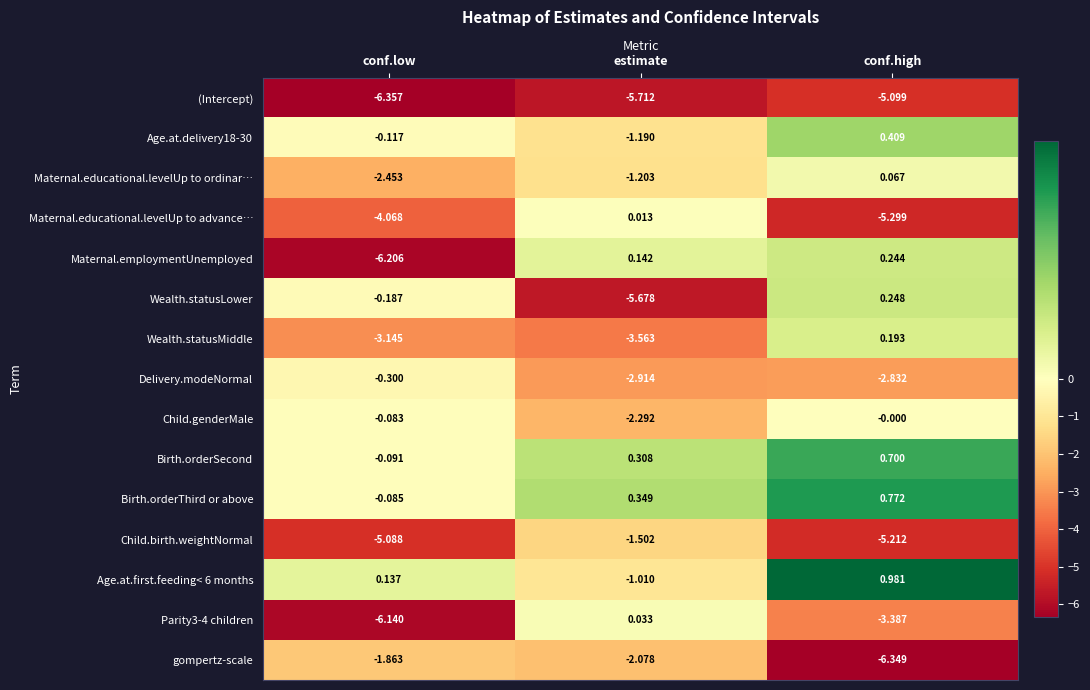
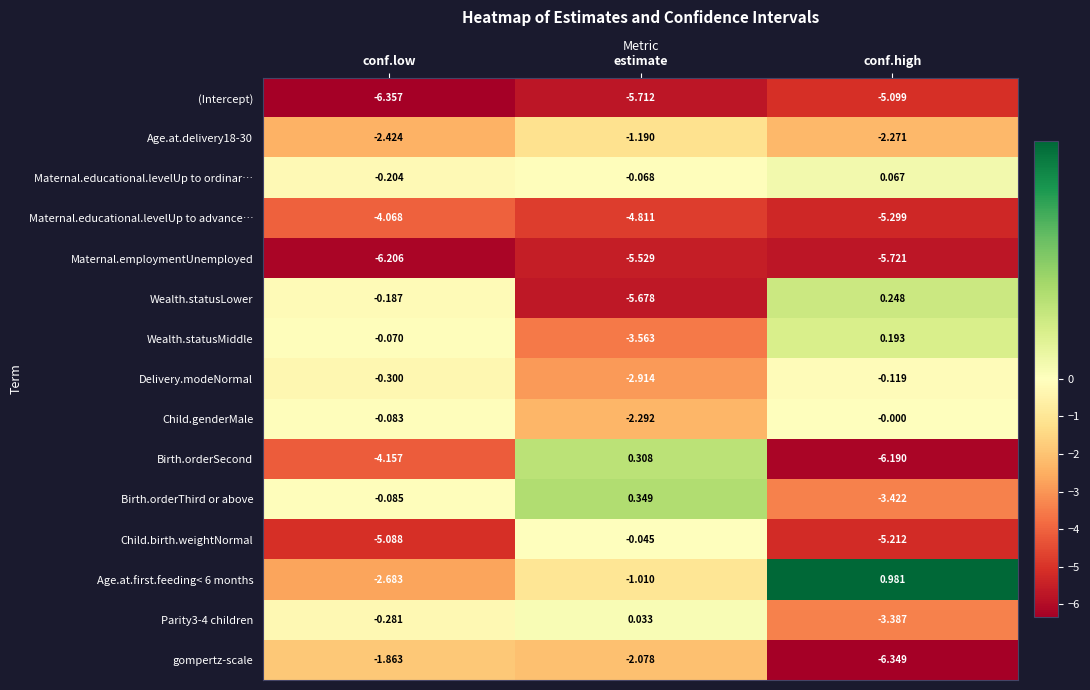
  {
    "(Intercept)": {
      "conf.low": -6.357,
      "estimate": -5.712,
      "conf.high": -5.099
    },
    "Age.at.delivery18-30": {
-     "conf.low": -0.117,
+     "conf.low": -2.424,
      "estimate": -1.190,
-     "conf.high": 0.409
+     "conf.high": -2.271
    },
    "Maternal.educational.levelUp to ordinar…": {
-     "conf.low": -2.453,
-     "estimate": -1.203,
+     "conf.low": -0.204,
+     "estimate": -0.068,
      "conf.high": 0.067
    },
    "Maternal.educational.levelUp to advance…": {
      "conf.low": -4.068,
-     "estimate": 0.013,
+     "estimate": -4.811,
      "conf.high": -5.299
    },
    "Maternal.employmentUnemployed": {
      "conf.low": -6.206,
-     "estimate": 0.142,
-     "conf.high": 0.244
+     "estimate": -5.529,
+     "conf.high": -5.721
    },
    "Wealth.statusLower": {
      "conf.low": -0.187,
      "estimate": -5.678,
      "conf.high": 0.248
    },
    "Wealth.statusMiddle": {
-     "conf.low": -3.145,
+     "conf.low": -0.070,
      "estimate": -3.563,
      "conf.high": 0.193
    },
    "Delivery.modeNormal": {
      "conf.low": -0.300,
      "estimate": -2.914,
-     "conf.high": -2.832
+     "conf.high": -0.119
    },
    "Child.genderMale": {
      "conf.low": -0.083,
      "estimate": -2.292,
      "conf.high": -0.000
    },
    "Birth.orderSecond": {
-     "conf.low": -0.091,
+     "conf.low": -4.157,
      "estimate": 0.308,
-     "conf.high": 0.700
+     "conf.high": -6.190
    },
    "Birth.orderThird or above": {
      "conf.low": -0.085,
      "estimate": 0.349,
-     "conf.high": 0.772
+     "conf.high": -3.422
    },
    "Child.birth.weightNormal": {
      "conf.low": -5.088,
-     "estimate": -1.502,
+     "estimate": -0.045,
      "conf.high": -5.212
    },
    "Age.at.first.feeding< 6 months": {
-     "conf.low": 0.137,
+     "conf.low": -2.683,
      "estimate": -1.010,
      "conf.high": 0.981
    },
    "Parity3-4 children": {
-     "conf.low": -6.140,
+     "conf.low": -0.281,
      "estimate": 0.033,
      "conf.high": -3.387
    },
    "gompertz-scale": {
      "conf.low": -1.863,
      "estimate": -2.078,
      "conf.high": -6.349
    }
  }
